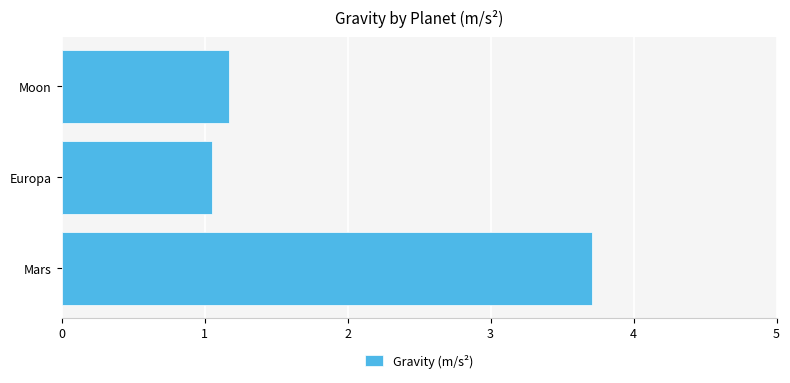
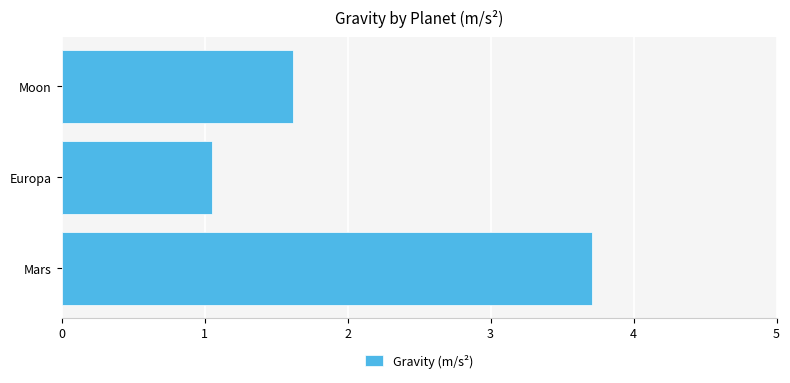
  {
-   "Moon": 1.17,
+   "Moon": 1.62,
    "Europa": 1.05,
    "Mars": 3.71
  }
